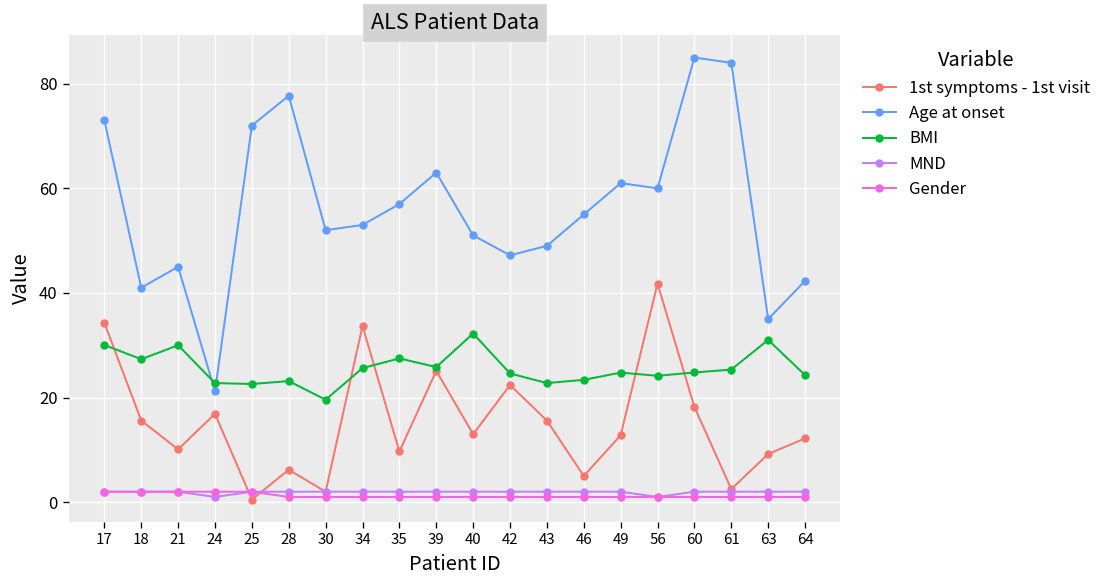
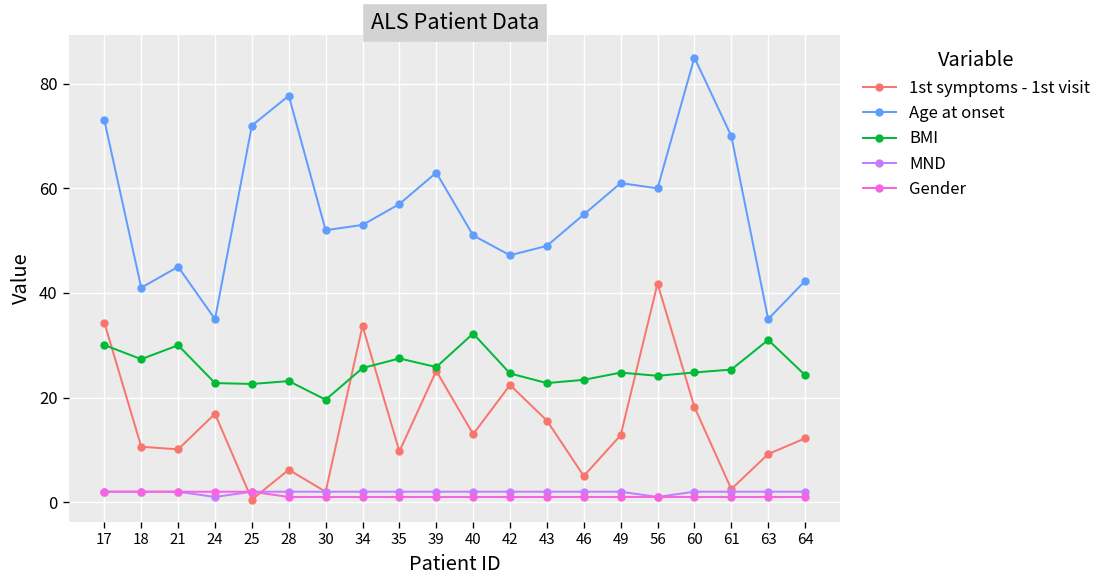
  {
    "1st symptoms - 1st visit": {
      "17": 34,
-     "18": 16,
+     "18": 11,
      "21": 10,
      "24": 17,
      "25": 1,
      "28": 6,
      "34": 34,
      "35": 10,
      "39": 25,
      "40": 13,
      "42": 22,
      "43": 16,
      "46": 5,
      "49": 13,
      "56": 42,
      "60": 18,
      "63": 9,
      "64": 12
    },
    "Age at onset": {
      "17": 73,
      "18": 41,
      "21": 45,
-     "24": 21,
+     "24": 35,
      "25": 72,
      "28": 78,
      "30": 52,
      "34": 53,
      "35": 57,
      "39": 63,
      "40": 51,
      "42": 47,
      "43": 49,
      "46": 55,
      "49": 61,
      "56": 60,
      "60": 85,
-     "61": 84,
+     "61": 70,
      "63": 35,
      "64": 42
    },
    "BMI": {
      "17": 30,
      "18": 27,
      "21": 30,
      "24": 23,
      "25": 23,
      "28": 23,
      "30": 20,
      "34": 26,
      "35": 27,
      "39": 26,
      "40": 32,
      "42": 25,
      "43": 23,
      "46": 23,
      "49": 25,
      "56": 24,
      "60": 25,
      "61": 25,
      "63": 31,
      "64": 24
    }
  }
